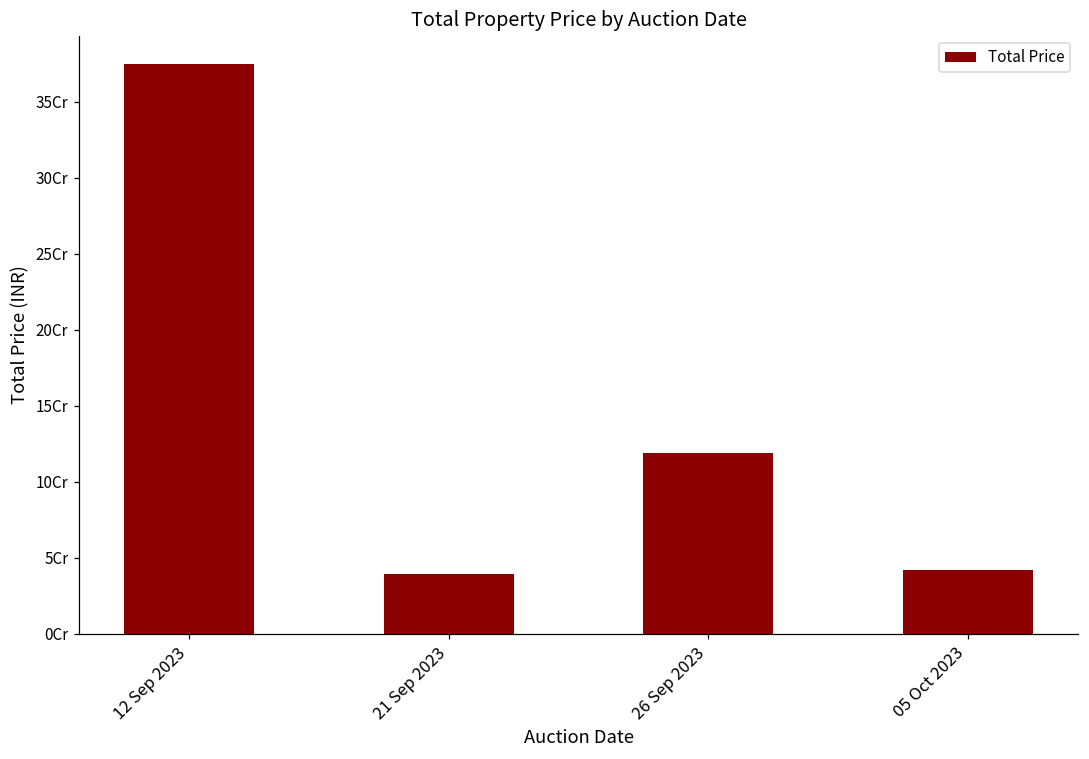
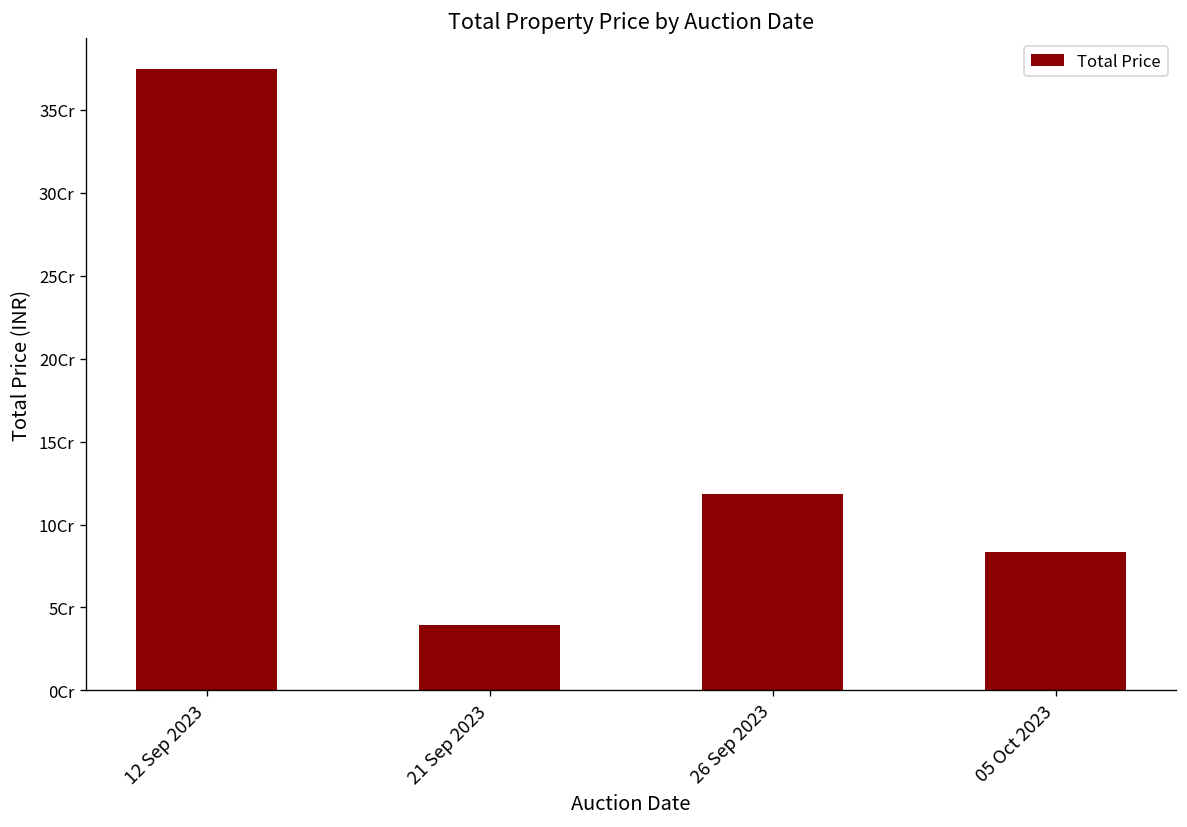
  {
    "12 Sep 2023": "37.5Cr",
    "21 Sep 2023": "3.9Cr",
    "26 Sep 2023": "11.9Cr",
-   "05 Oct 2023": "4.2Cr"
+   "05 Oct 2023": "8.4Cr"
  }
